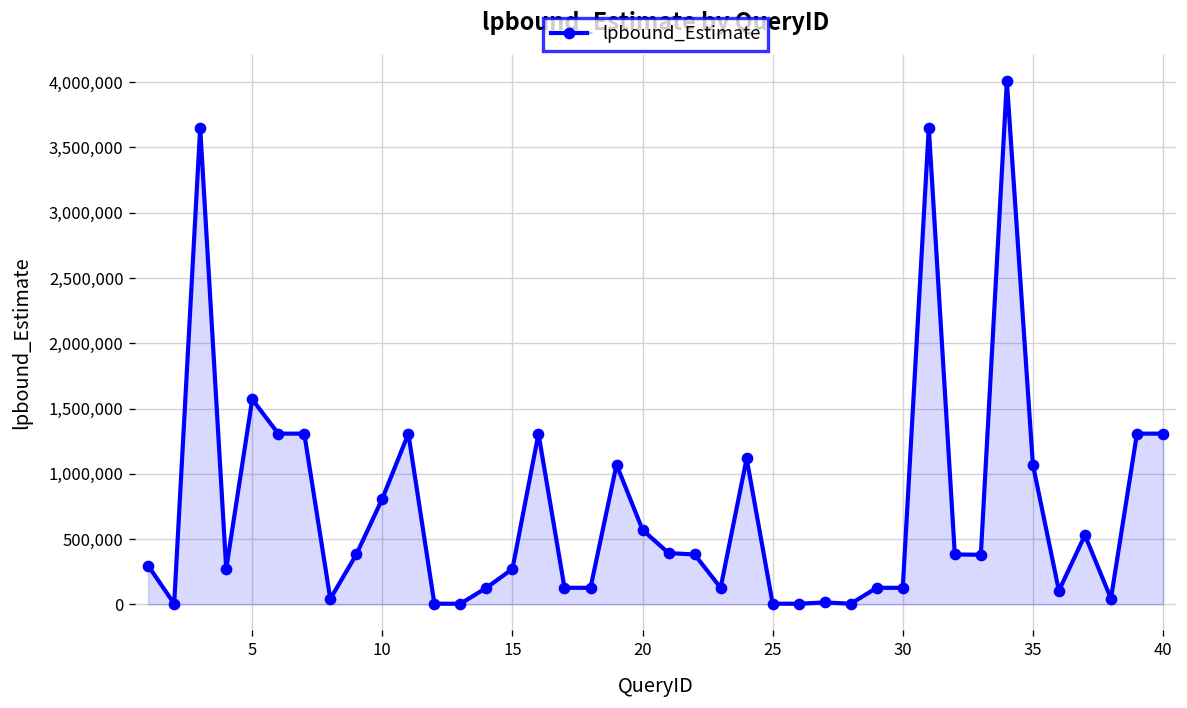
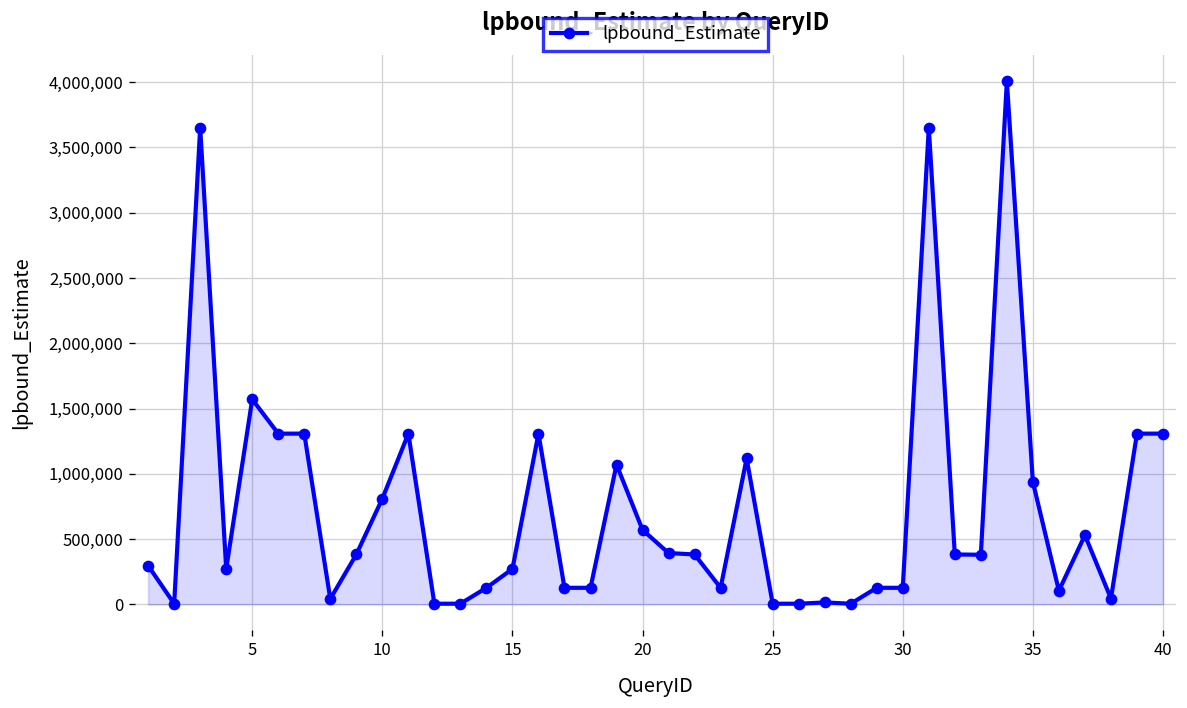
  {
    "5": "1,570,000",
    "10": "810,000",
    "15": "270,000",
    "20": "570,000",
    "25": "0",
    "30": "130,000",
-   "35": "1,070,000",
+   "35": "940,000",
    "40": "1,310,000"
  }
